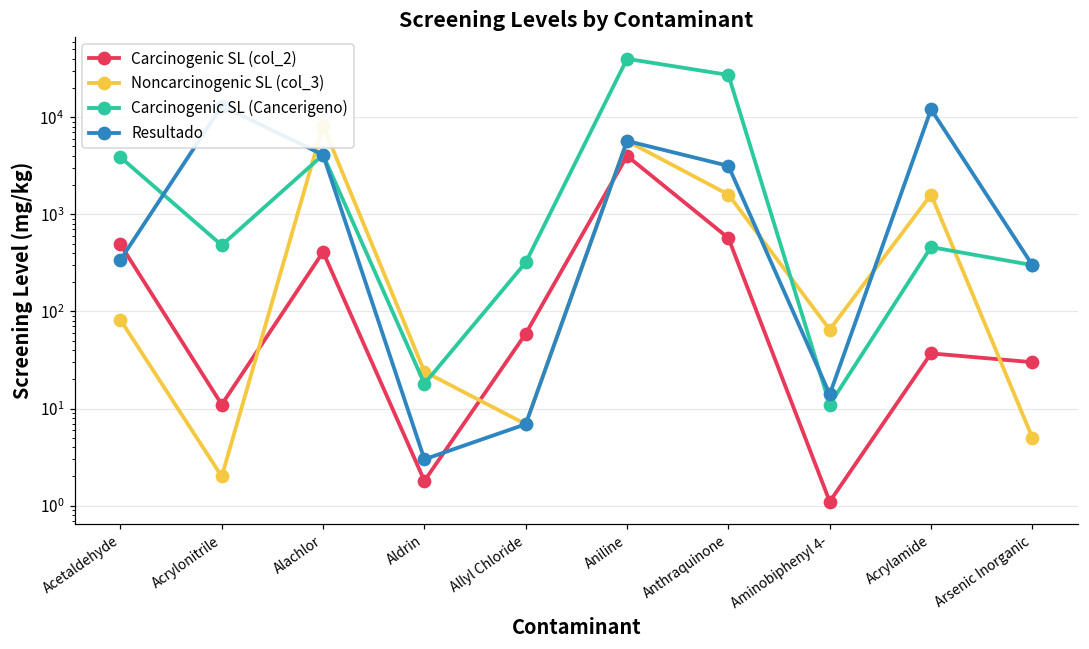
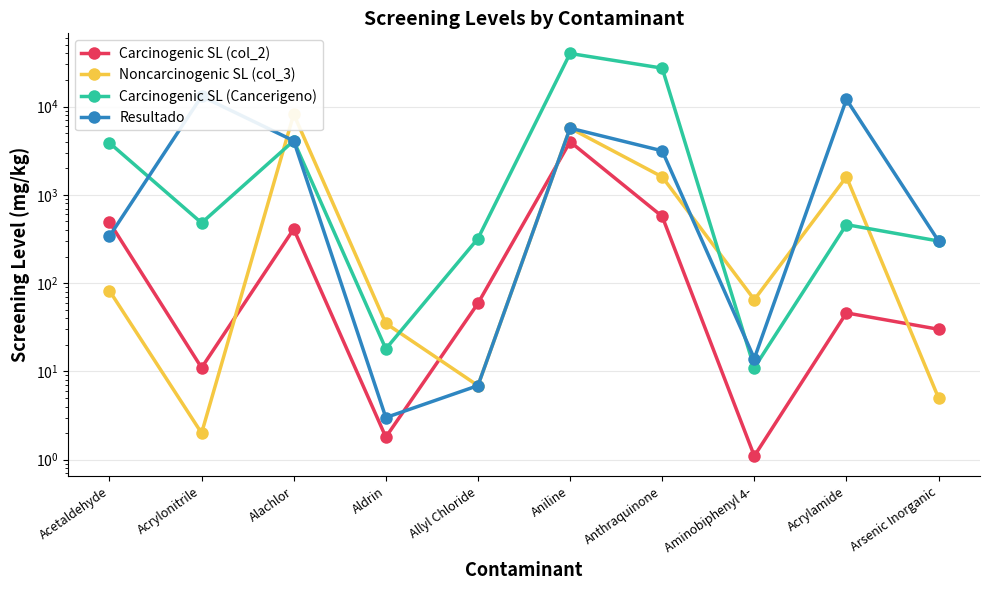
  {
    "Carcinogenic SL (col_2)": {
      "Acetaldehyde": 500,
      "Acrylonitrile": 11,
      "Alachlor": 400,
      "Aldrin": 1.8,
      "Allyl Chloride": 60,
      "Aniline": 4000,
      "Anthraquinone": 600,
      "Aminobiphenyl 4-": 1.1,
-     "Acrylamide": 37,
+     "Acrylamide": 50,
      "Arsenic Inorganic": 30
    },
    "Noncarcinogenic SL (col_3)": {
      "Acetaldehyde": 80,
      "Acrylonitrile": 2,
-     "Aldrin": 24,
+     "Aldrin": 35,
      "Anthraquinone": 1600,
      "Aminobiphenyl 4-": 70,
      "Acrylamide": 1600,
      "Arsenic Inorganic": 5
    },
    "Carcinogenic SL (Cancerigeno)": {
      "Acetaldehyde": 4000,
      "Acrylonitrile": 500,
      "Aldrin": 18,
      "Allyl Chloride": 320,
      "Aniline": 40000,
      "Anthraquinone": 27000,
      "Aminobiphenyl 4-": 11,
      "Acrylamide": 500
    },
    "Resultado": {
      "Acetaldehyde": 340,
      "Aldrin": 3,
      "Anthraquinone": 3200,
      "Aminobiphenyl 4-": 14,
      "Acrylamide": 12000
    }
  }
